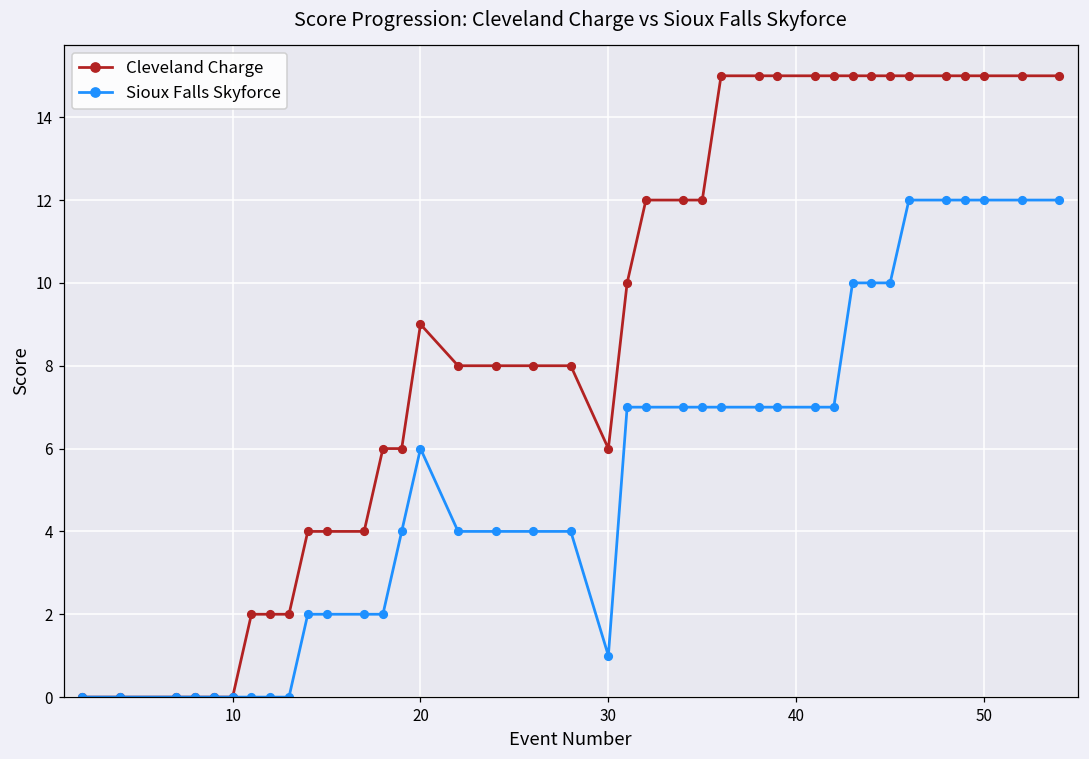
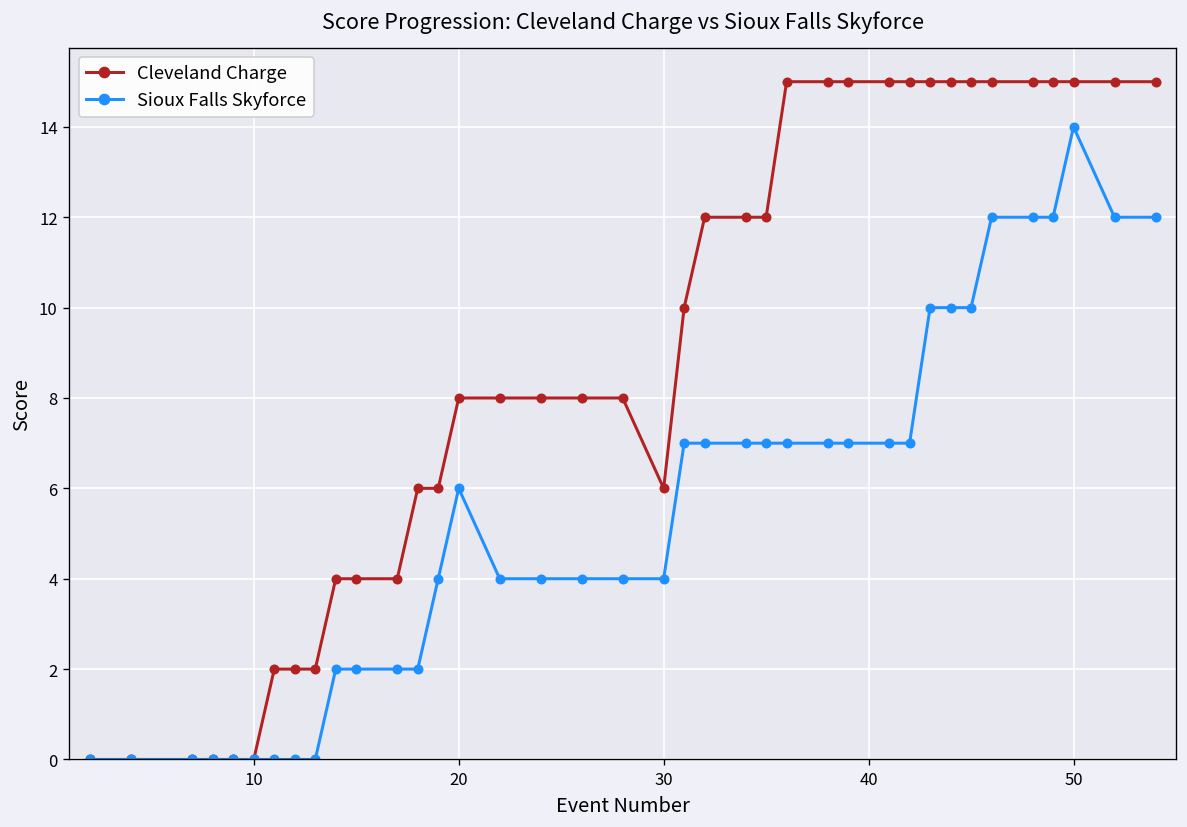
  {
    "Cleveland Charge": {
-     "20": 9,
+     "20": 8,
      "30": 6,
      "50": 15
    },
    "Sioux Falls Skyforce": {
      "20": 6,
-     "30": 1,
-     "50": 12
+     "30": 4,
+     "50": 14
    }
  }
